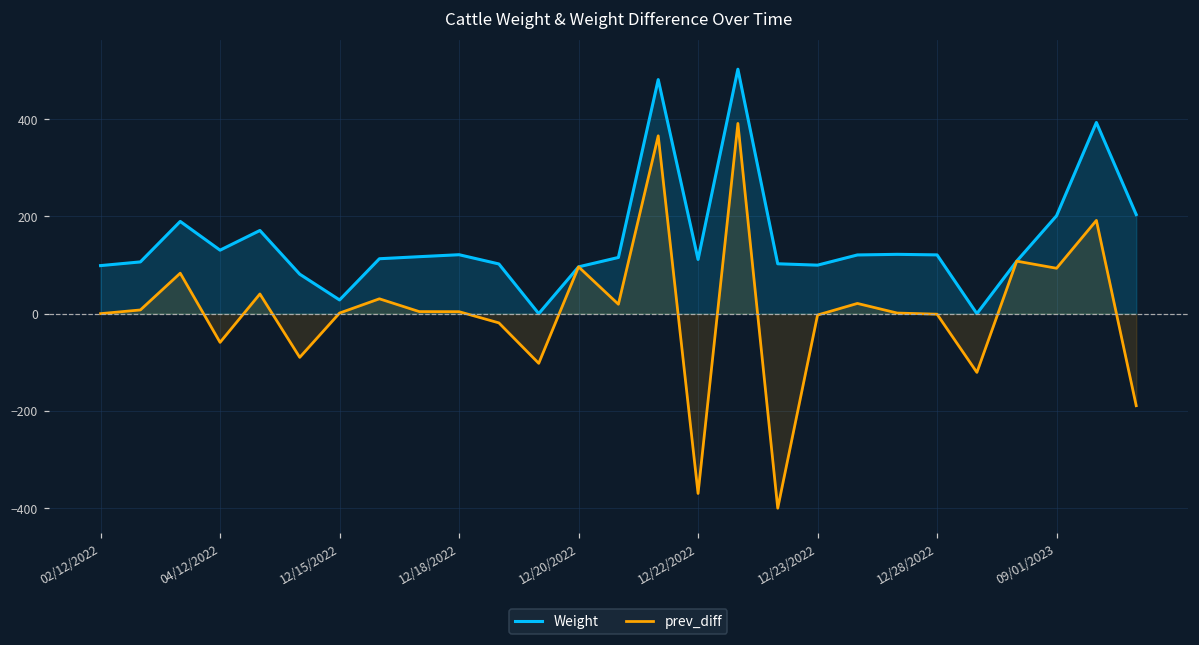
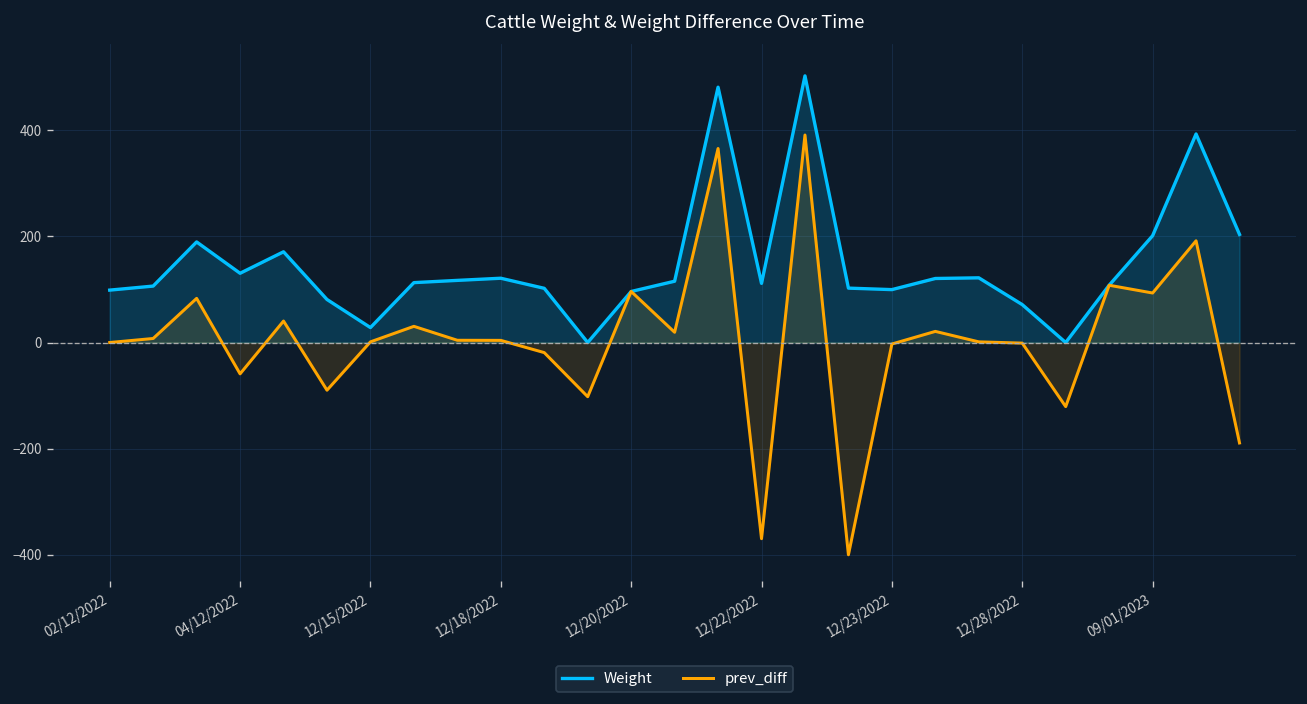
  {
    "Weight": {
      "12/15/2022": 30,
      "12/18/2022": 120,
-     "12/28/2022": 120,
+     "12/28/2022": 70,
      "09/01/2023": 200
    }
  }
